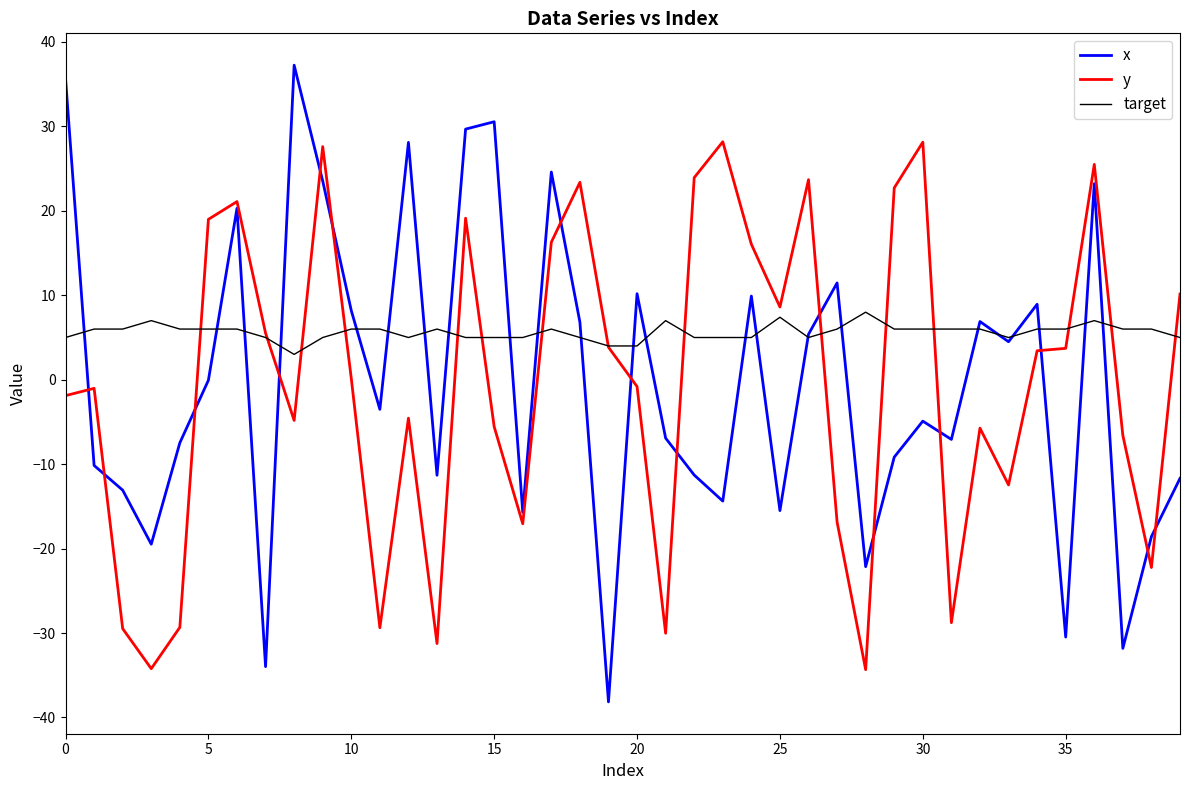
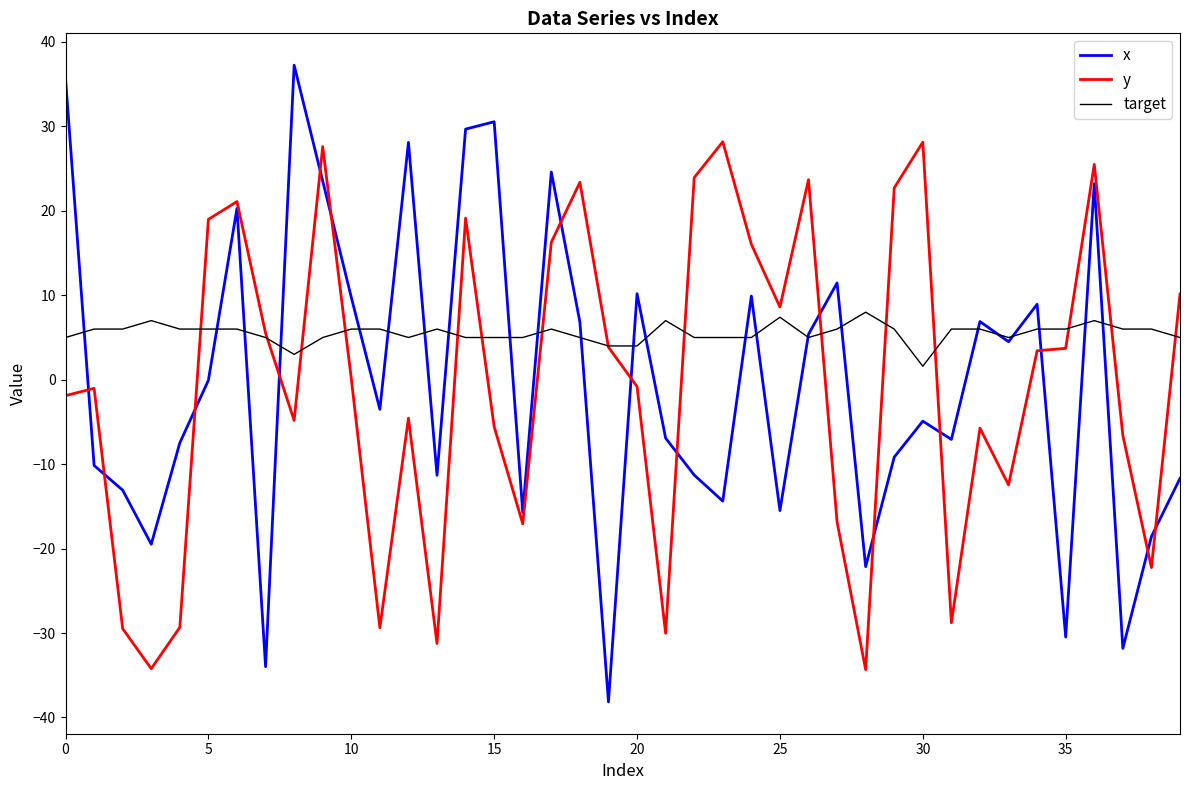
  {
    "x": {
      "0": 36,
      "5": 0,
-     "10": 8,
+     "10": 10,
      "15": 31,
      "20": 10,
      "25": -16,
      "30": -5,
      "35": -30
    },
    "y": {
      "0": -2,
      "5": 19,
      "10": 0,
      "15": -6,
      "20": -1,
      "25": 9,
      "30": 28,
      "35": 4
    },
    "target": {
      "0": 5,
      "5": 6,
      "10": 6,
      "15": 5,
      "20": 4,
      "25": 7,
-     "30": 6,
+     "30": 2,
      "35": 6
    }
  }
